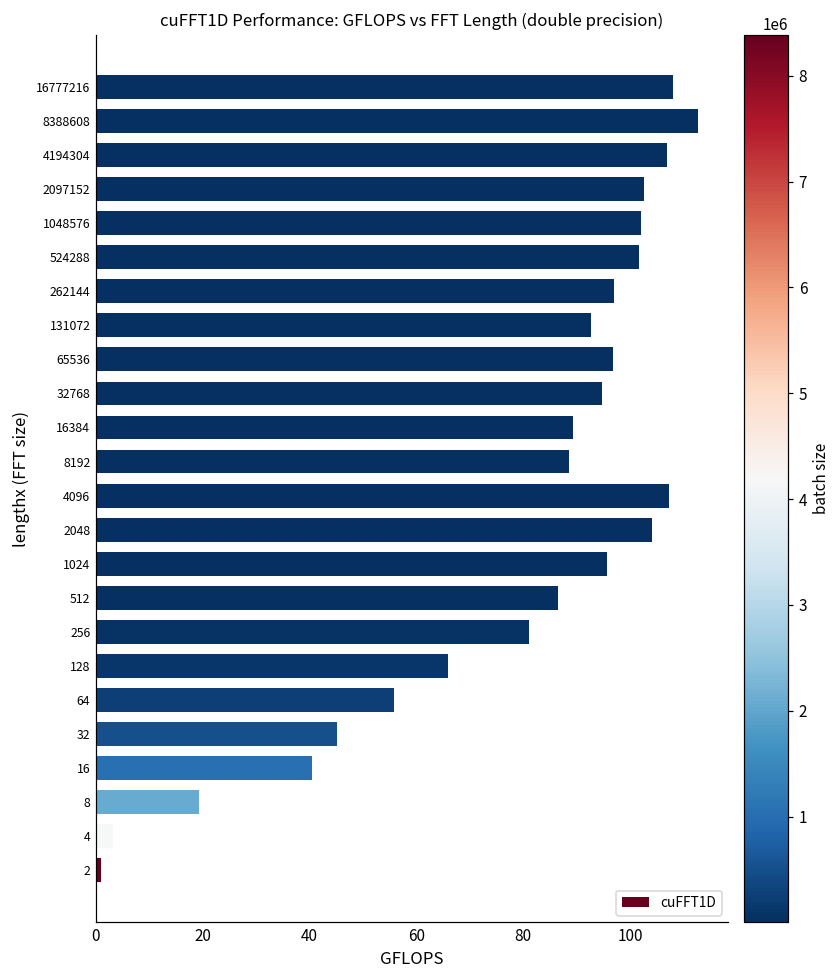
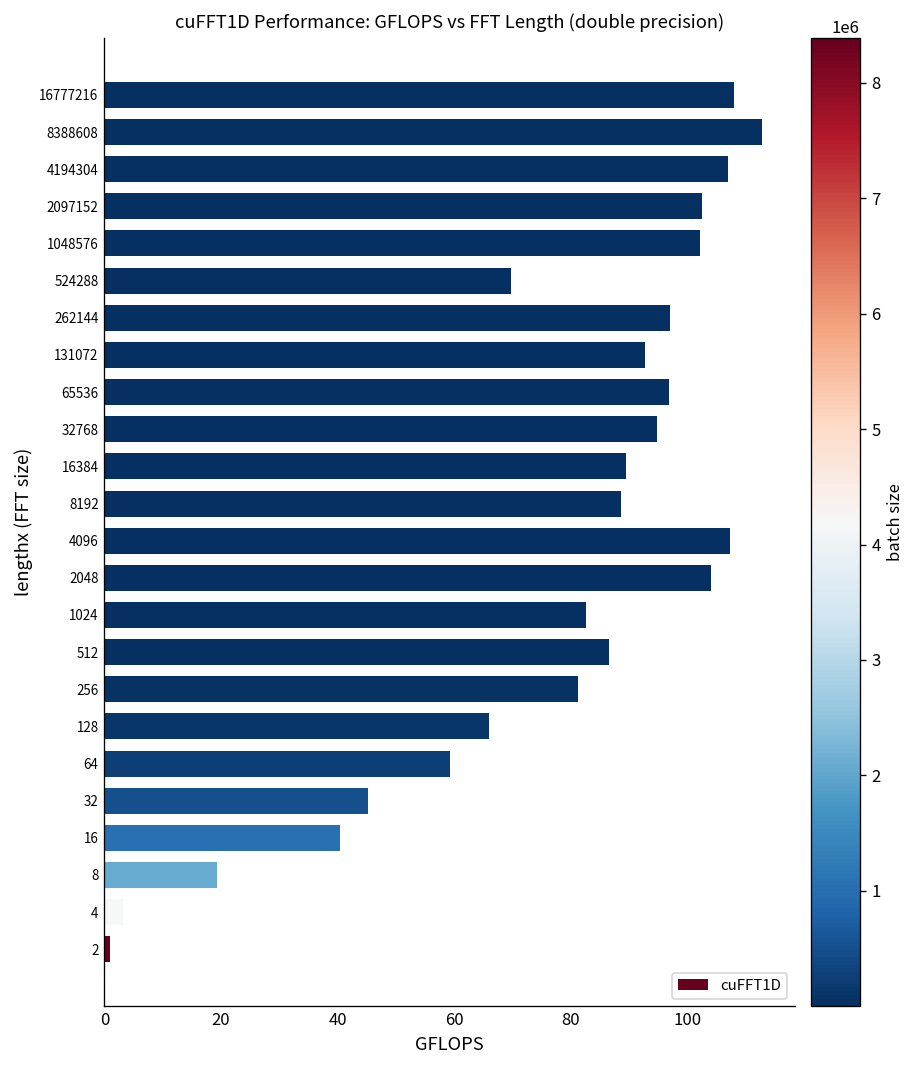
  {
    "16777216": 108,
    "8388608": 113,
    "4194304": 107,
    "2097152": 103,
    "1048576": 102,
-   "524288": 102,
+   "524288": 70,
    "262144": 97,
    "131072": 93,
    "65536": 97,
    "32768": 95,
    "16384": 89,
    "8192": 89,
    "4096": 107,
    "2048": 104,
-   "1024": 96,
+   "1024": 83,
    "512": 87,
    "256": 81,
    "128": 66,
-   "64": 56,
+   "64": 59,
    "32": 45,
    "16": 40,
    "8": 19,
    "4": 3,
    "2": 1
  }
